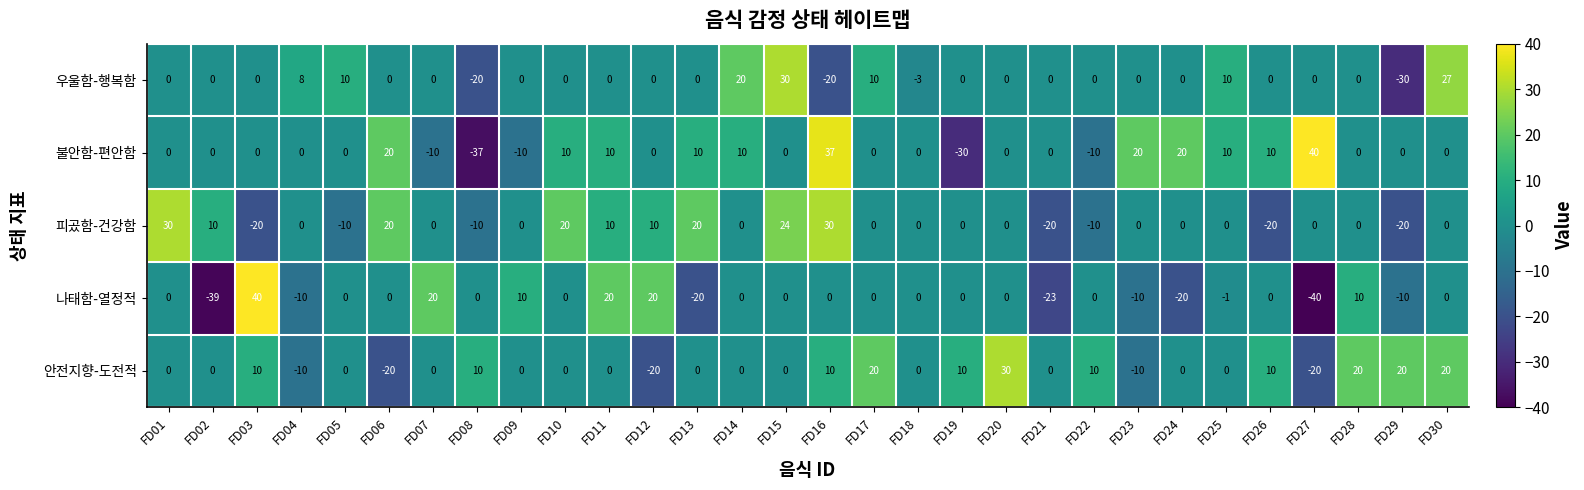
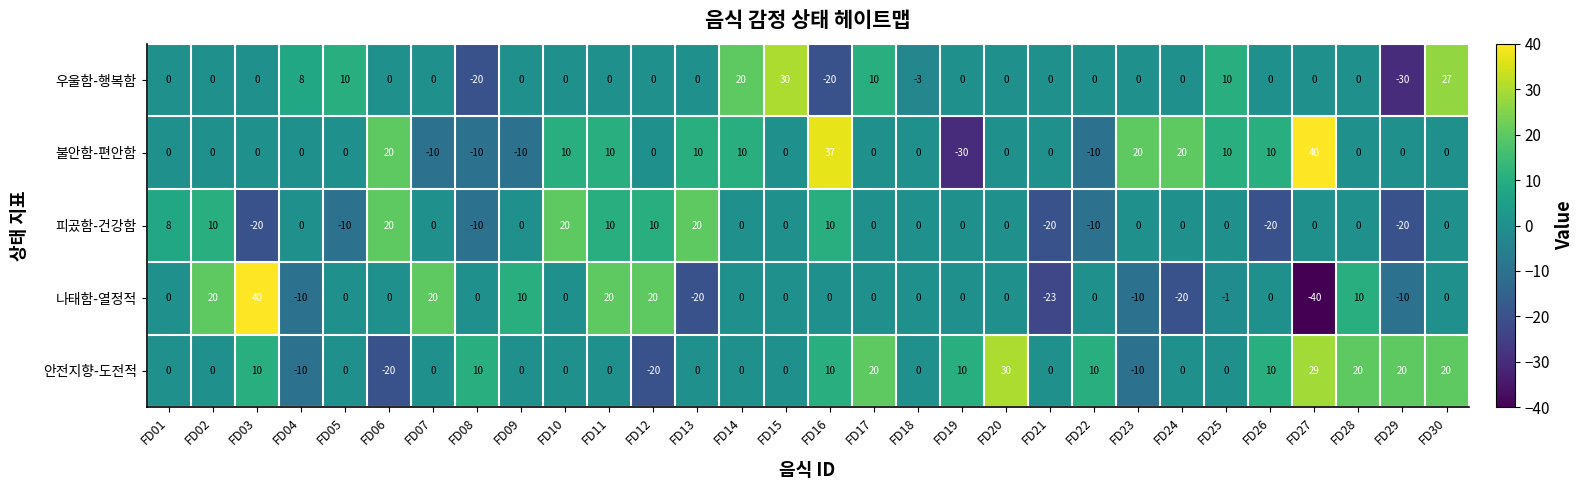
  {
    "우울함-행복함": {
      "FD01": 0,
      "FD02": 0,
      "FD03": 0,
      "FD04": 8,
      "FD05": 10,
      "FD06": 0,
      "FD07": 0,
      "FD08": -20,
      "FD09": 0,
      "FD10": 0,
      "FD11": 0,
      "FD12": 0,
      "FD13": 0,
      "FD14": 20,
      "FD15": 30,
      "FD16": -20,
      "FD17": 10,
      "FD18": -3,
      "FD19": 0,
      "FD20": 0,
      "FD21": 0,
      "FD22": 0,
      "FD23": 0,
      "FD24": 0,
      "FD25": 10,
      "FD26": 0,
      "FD27": 0,
      "FD28": 0,
      "FD29": -30,
      "FD30": 27
    },
    "불안함-편안함": {
      "FD01": 0,
      "FD02": 0,
      "FD03": 0,
      "FD04": 0,
      "FD05": 0,
      "FD06": 20,
      "FD07": -10,
-     "FD08": -37,
+     "FD08": -10,
      "FD09": -10,
      "FD10": 10,
      "FD11": 10,
      "FD12": 0,
      "FD13": 10,
      "FD14": 10,
      "FD15": 0,
      "FD16": 37,
      "FD17": 0,
      "FD18": 0,
      "FD19": -30,
      "FD20": 0,
      "FD21": 0,
      "FD22": -10,
      "FD23": 20,
      "FD24": 20,
      "FD25": 10,
      "FD26": 10,
      "FD27": 40,
      "FD28": 0,
      "FD29": 0,
      "FD30": 0
    },
    "피곴함-건강함": {
-     "FD01": 30,
+     "FD01": 8,
      "FD02": 10,
      "FD03": -20,
      "FD04": 0,
      "FD05": -10,
      "FD06": 20,
      "FD07": 0,
      "FD08": -10,
      "FD09": 0,
      "FD10": 20,
      "FD11": 10,
      "FD12": 10,
      "FD13": 20,
      "FD14": 0,
-     "FD15": 24,
-     "FD16": 30,
+     "FD15": 0,
+     "FD16": 10,
      "FD17": 0,
      "FD18": 0,
      "FD19": 0,
      "FD20": 0,
      "FD21": -20,
      "FD22": -10,
      "FD23": 0,
      "FD24": 0,
      "FD25": 0,
      "FD26": -20,
      "FD27": 0,
      "FD28": 0,
      "FD29": -20,
      "FD30": 0
    },
    "나태함-열정적": {
      "FD01": 0,
-     "FD02": -39,
+     "FD02": 20,
      "FD03": 40,
      "FD04": -10,
      "FD05": 0,
      "FD06": 0,
      "FD07": 20,
      "FD08": 0,
      "FD09": 10,
      "FD10": 0,
      "FD11": 20,
      "FD12": 20,
      "FD13": -20,
      "FD14": 0,
      "FD15": 0,
      "FD16": 0,
      "FD17": 0,
      "FD18": 0,
      "FD19": 0,
      "FD20": 0,
      "FD21": -23,
      "FD22": 0,
      "FD23": -10,
      "FD24": -20,
      "FD25": -1,
      "FD26": 0,
      "FD27": -40,
      "FD28": 10,
      "FD29": -10,
      "FD30": 0
    },
    "안전지향-도전적": {
      "FD01": 0,
      "FD02": 0,
      "FD03": 10,
      "FD04": -10,
      "FD05": 0,
      "FD06": -20,
      "FD07": 0,
      "FD08": 10,
      "FD09": 0,
      "FD10": 0,
      "FD11": 0,
      "FD12": -20,
      "FD13": 0,
      "FD14": 0,
      "FD15": 0,
      "FD16": 10,
      "FD17": 20,
      "FD18": 0,
      "FD19": 10,
      "FD20": 30,
      "FD21": 0,
      "FD22": 10,
      "FD23": -10,
      "FD24": 0,
      "FD25": 0,
      "FD26": 10,
-     "FD27": -20,
+     "FD27": 29,
      "FD28": 20,
      "FD29": 20,
      "FD30": 20
    }
  }
